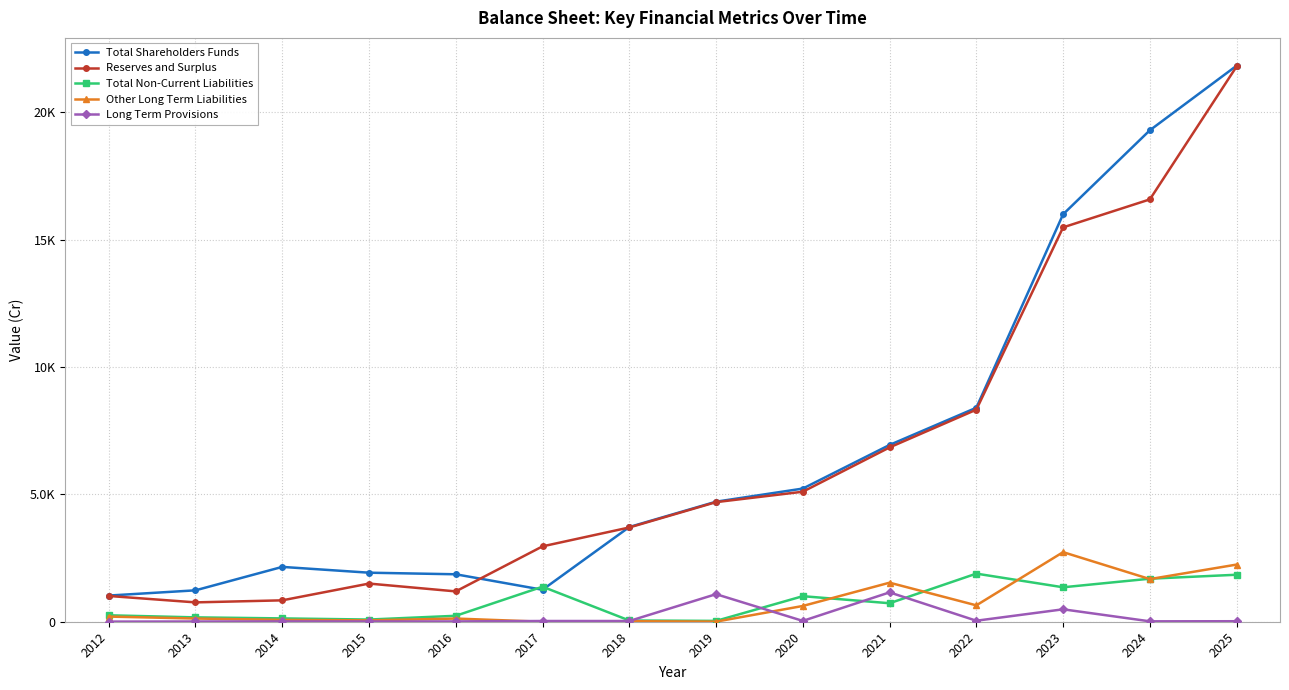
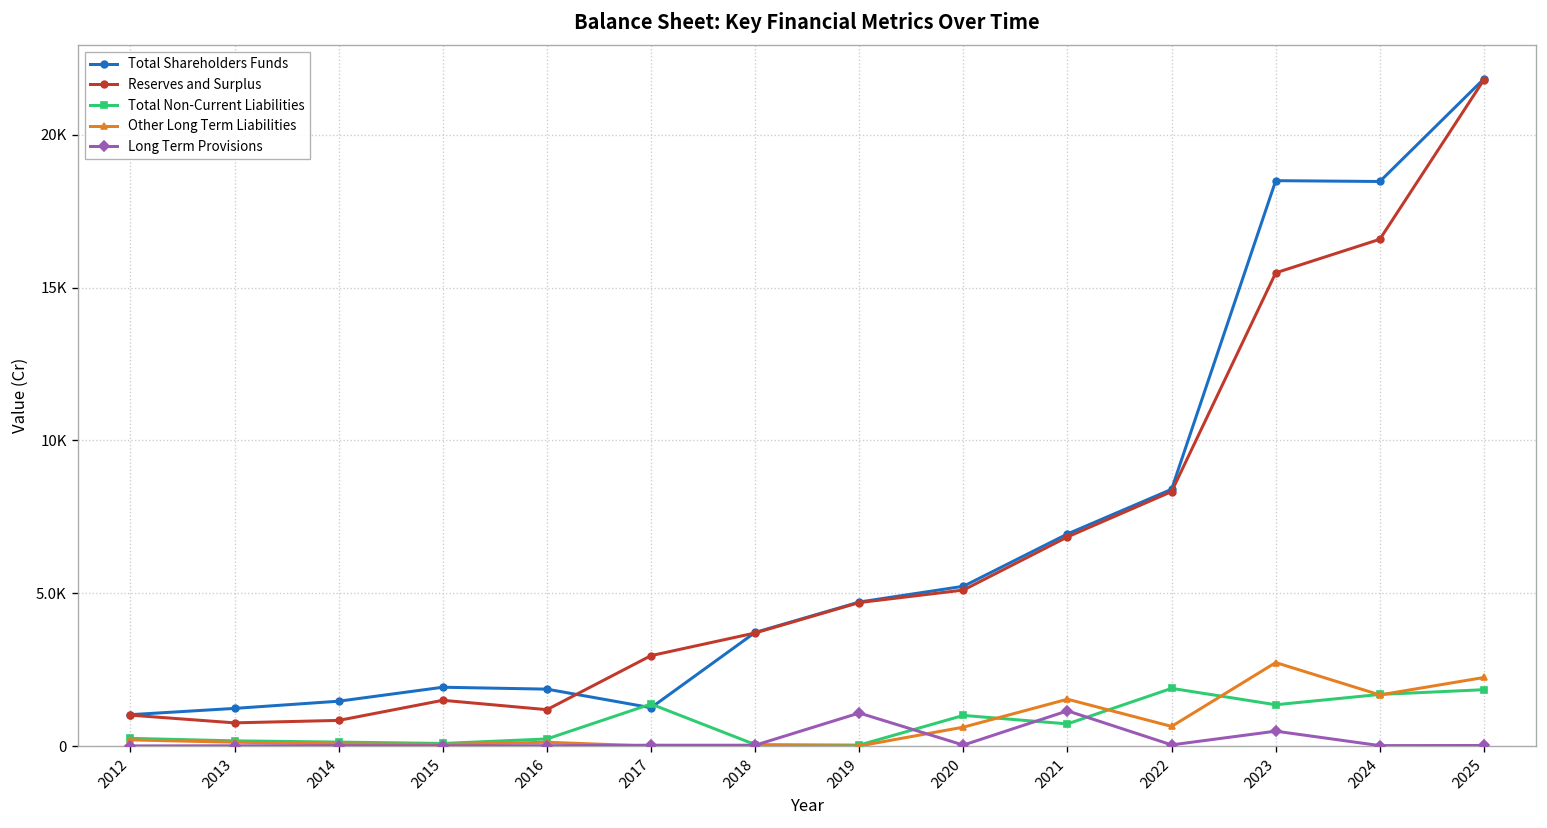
  {
    "Total Shareholders Funds": {
      "2013": 1200,
-     "2014": 2200,
+     "2014": 1500,
      "2015": 1900,
      "2016": 1900,
      "2017": 1300,
      "2020": 5200,
-     "2023": 16000,
-     "2024": 19300
+     "2023": 18500,
+     "2024": 18500
    },
    "Reserves and Surplus": {
      "2013": 800,
      "2014": 800,
      "2015": 1500,
      "2016": 1200,
      "2017": 3000,
      "2020": 5100,
      "2023": 15500,
      "2024": 16600
    },
    "Total Non-Current Liabilities": {
      "2016": 200,
      "2017": 1400,
      "2020": 1000,
      "2021": 700,
      "2022": 1900,
      "2023": 1400,
      "2025": 1800
    },
    "Other Long Term Liabilities": {
      "2016": 100,
      "2020": 600,
      "2021": 1500,
      "2022": 600,
      "2023": 2700,
      "2025": 2200
    },
    "Long Term Provisions": {
      "2012": 0,
      "2013": 0,
      "2016": 0,
      "2019": 1100,
      "2020": 0,
      "2021": 1200,
      "2022": 0,
      "2023": 500,
      "2024": 0,
      "2025": 0
    }
  }
